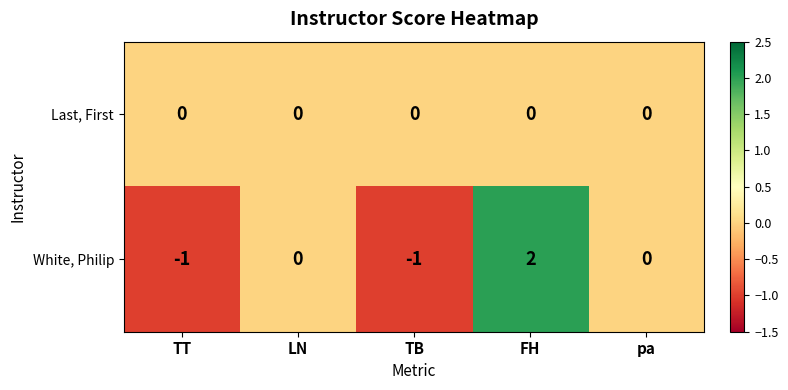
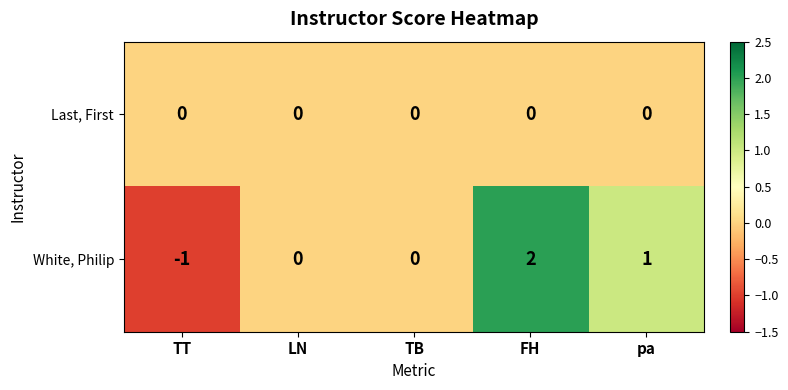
  {
    "Last, First": {
      "TT": 0,
      "LN": 0,
      "TB": 0,
      "FH": 0,
      "pa": 0
    },
    "White, Philip": {
      "TT": -1,
      "LN": 0,
-     "TB": -1,
+     "TB": 0,
      "FH": 2,
-     "pa": 0
+     "pa": 1
    }
  }
